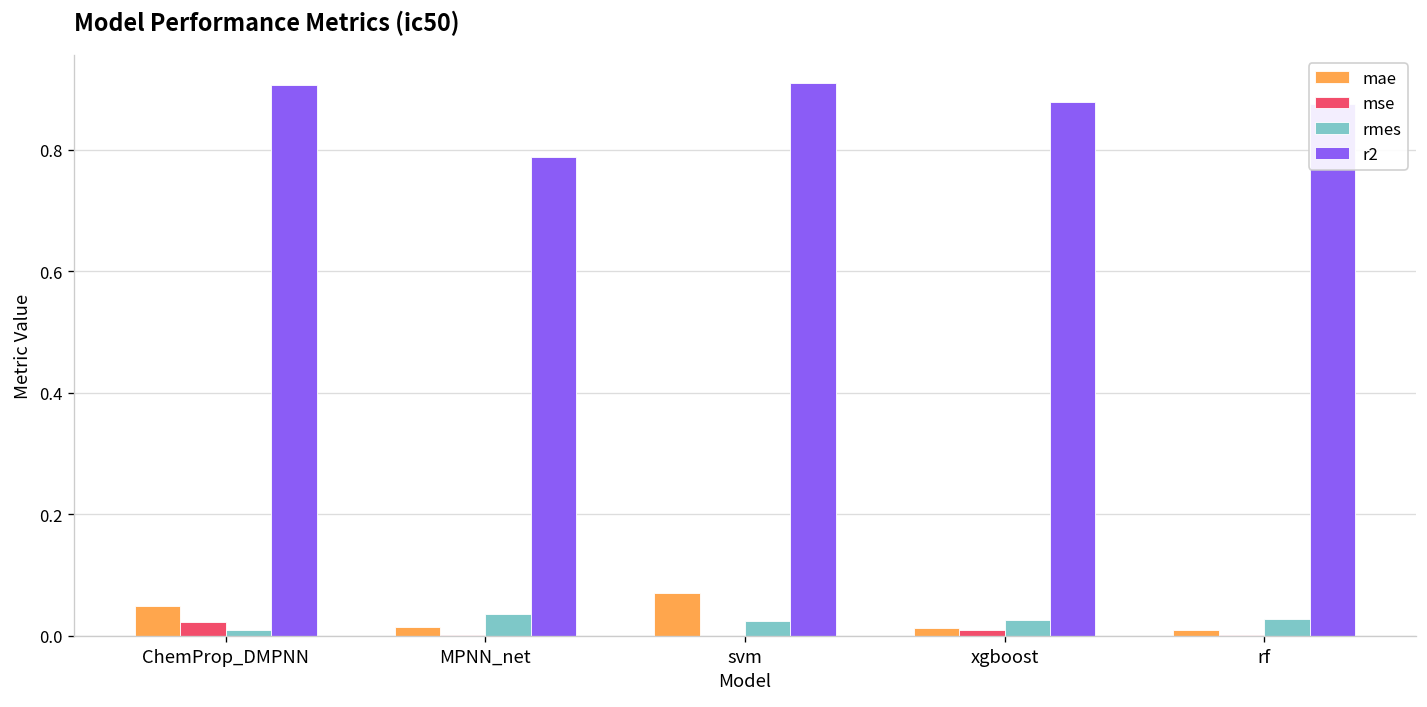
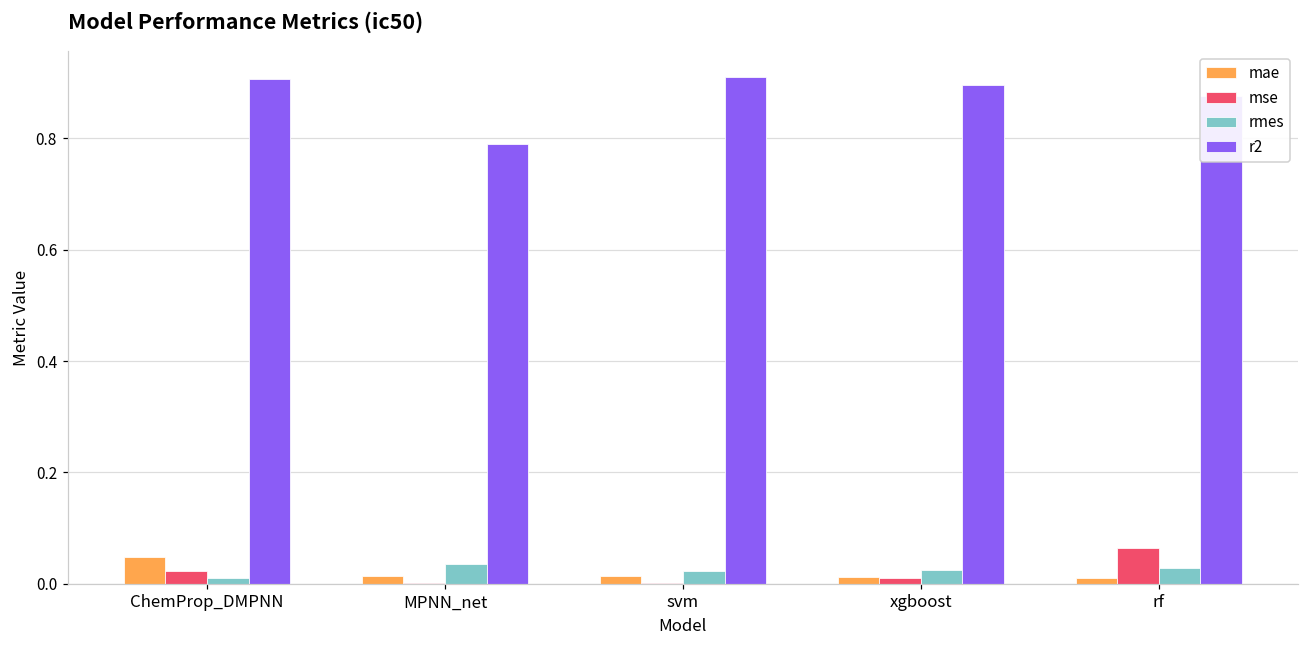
  {
    "mae": {
      "ChemProp_DMPNN": 0.05,
      "MPNN_net": 0.01,
-     "svm": 0.07,
+     "svm": 0.01,
      "xgboost": 0.01,
      "rf": 0.01
    },
    "mse": {
      "ChemProp_DMPNN": 0.02,
      "xgboost": 0.01,
-     "rf": 0.00
+     "rf": 0.06
    },
    "rmes": {
      "ChemProp_DMPNN": 0.01,
      "MPNN_net": 0.04,
      "svm": 0.02,
      "xgboost": 0.03,
      "rf": 0.03
    },
    "r2": {
      "ChemProp_DMPNN": 0.91,
      "MPNN_net": 0.79,
      "svm": 0.91,
-     "xgboost": 0.88
+     "xgboost": 0.90
    }
  }
